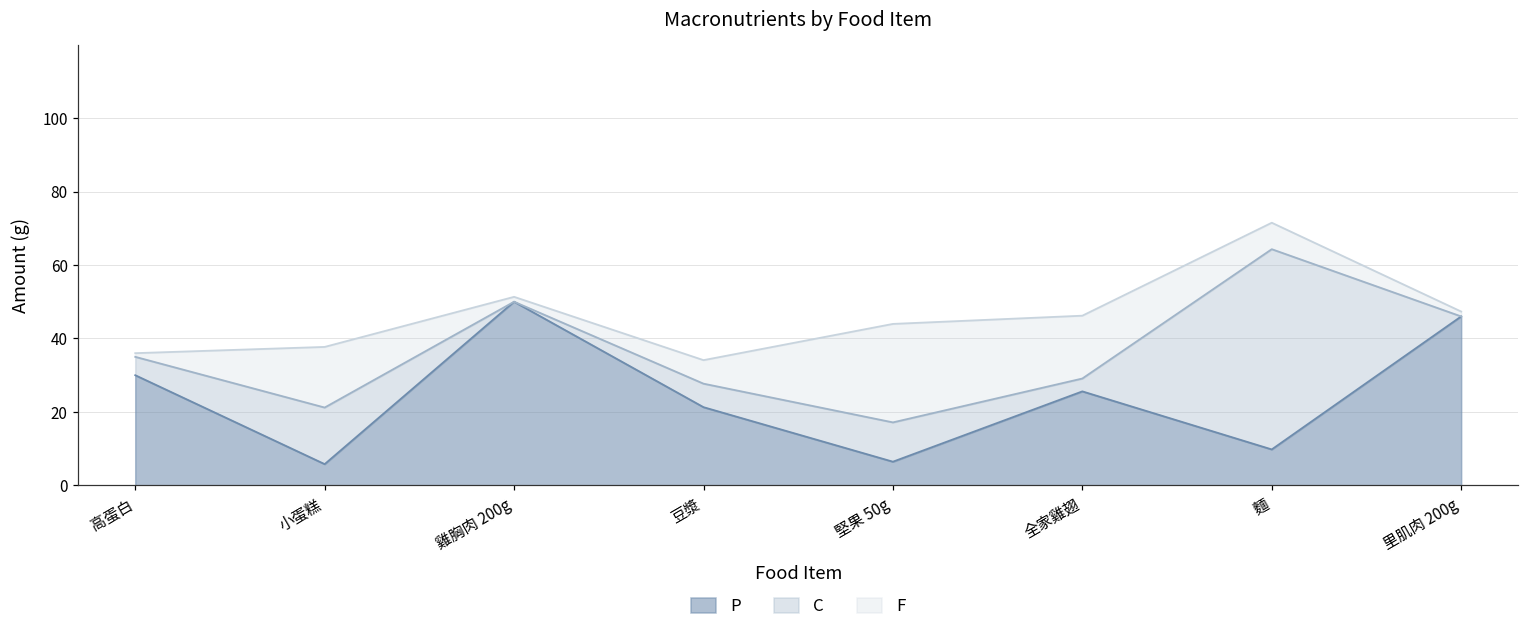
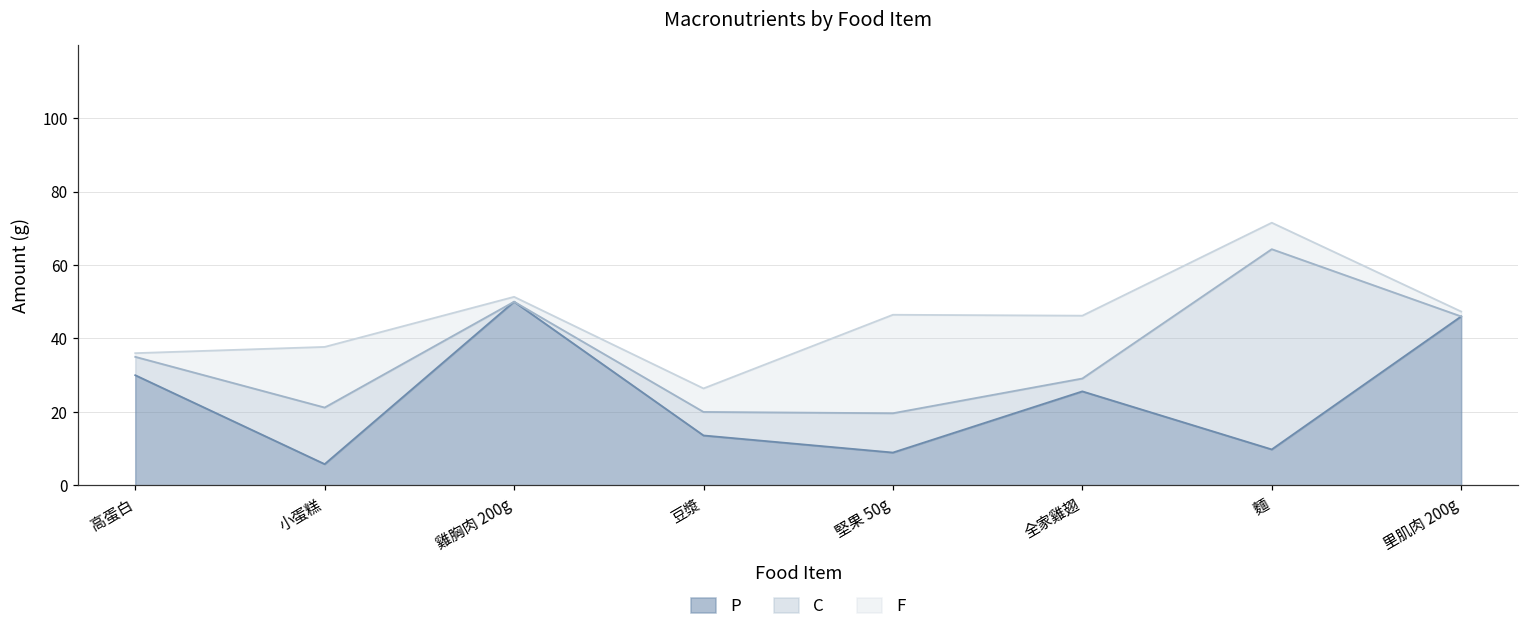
  {
    "P": {
      "高蛋白": 30,
      "小蛋糕": 6,
-     "豆漿": 21,
-     "堅果 50g": 6,
+     "豆漿": 14,
+     "堅果 50g": 9,
      "全家雞翅": 26,
      "麵": 10
    }
  }
